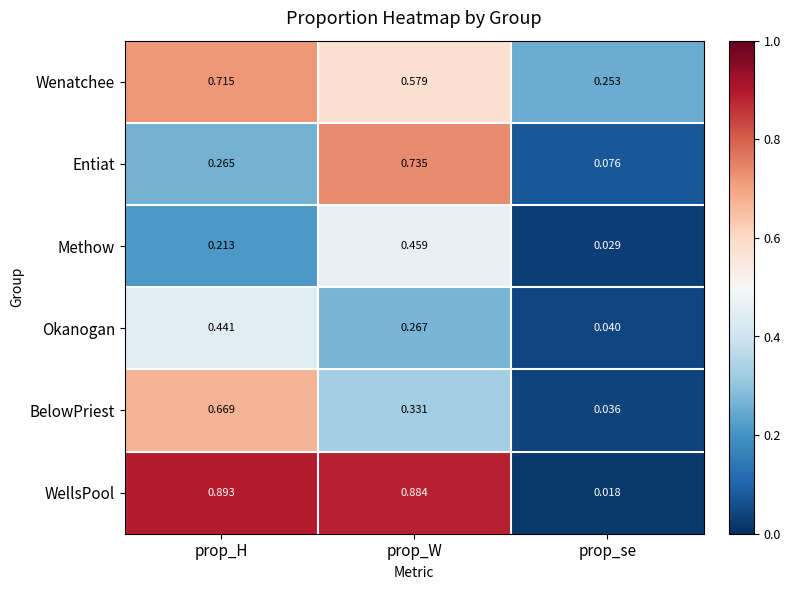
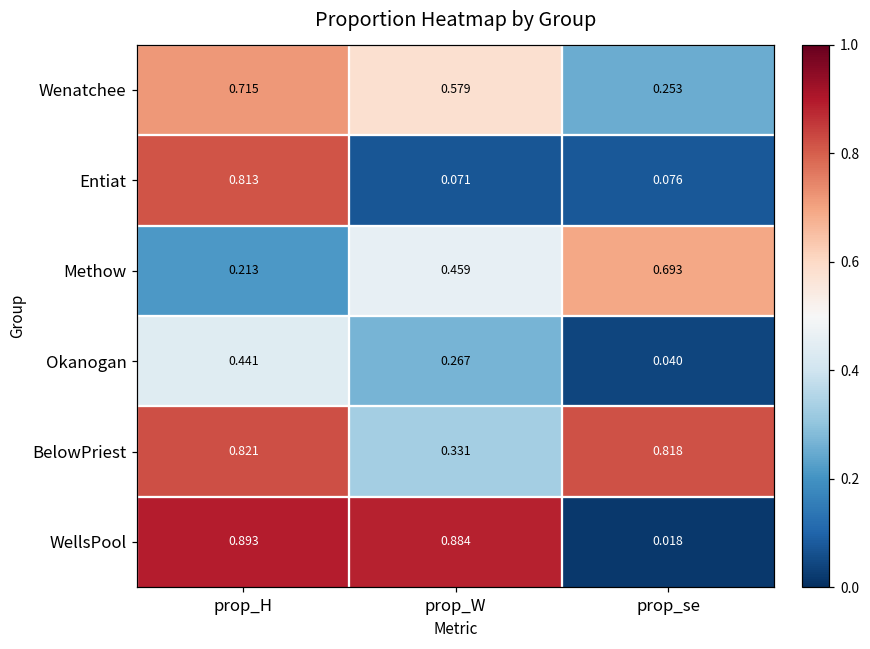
  {
    "Wenatchee": {
      "prop_H": 0.715,
      "prop_W": 0.579,
      "prop_se": 0.253
    },
    "Entiat": {
-     "prop_H": 0.265,
-     "prop_W": 0.735,
+     "prop_H": 0.813,
+     "prop_W": 0.071,
      "prop_se": 0.076
    },
    "Methow": {
      "prop_H": 0.213,
      "prop_W": 0.459,
-     "prop_se": 0.029
+     "prop_se": 0.693
    },
    "Okanogan": {
      "prop_H": 0.441,
      "prop_W": 0.267,
      "prop_se": 0.040
    },
    "BelowPriest": {
-     "prop_H": 0.669,
+     "prop_H": 0.821,
      "prop_W": 0.331,
-     "prop_se": 0.036
+     "prop_se": 0.818
    },
    "WellsPool": {
      "prop_H": 0.893,
      "prop_W": 0.884,
      "prop_se": 0.018
    }
  }
